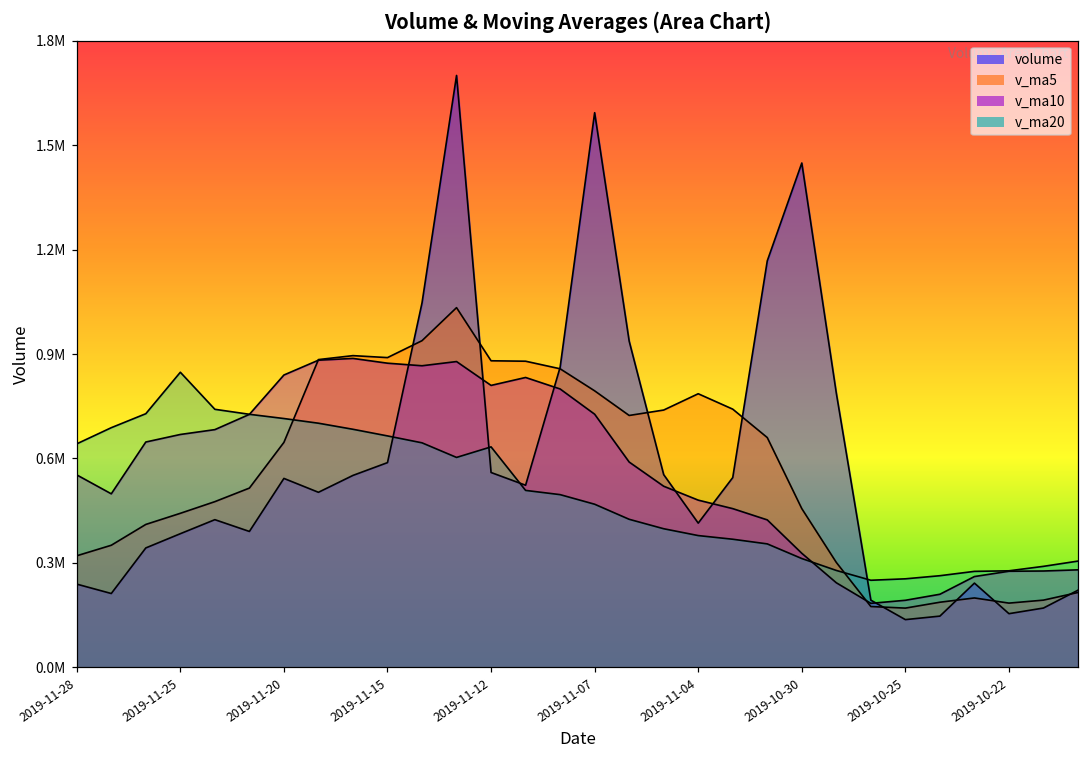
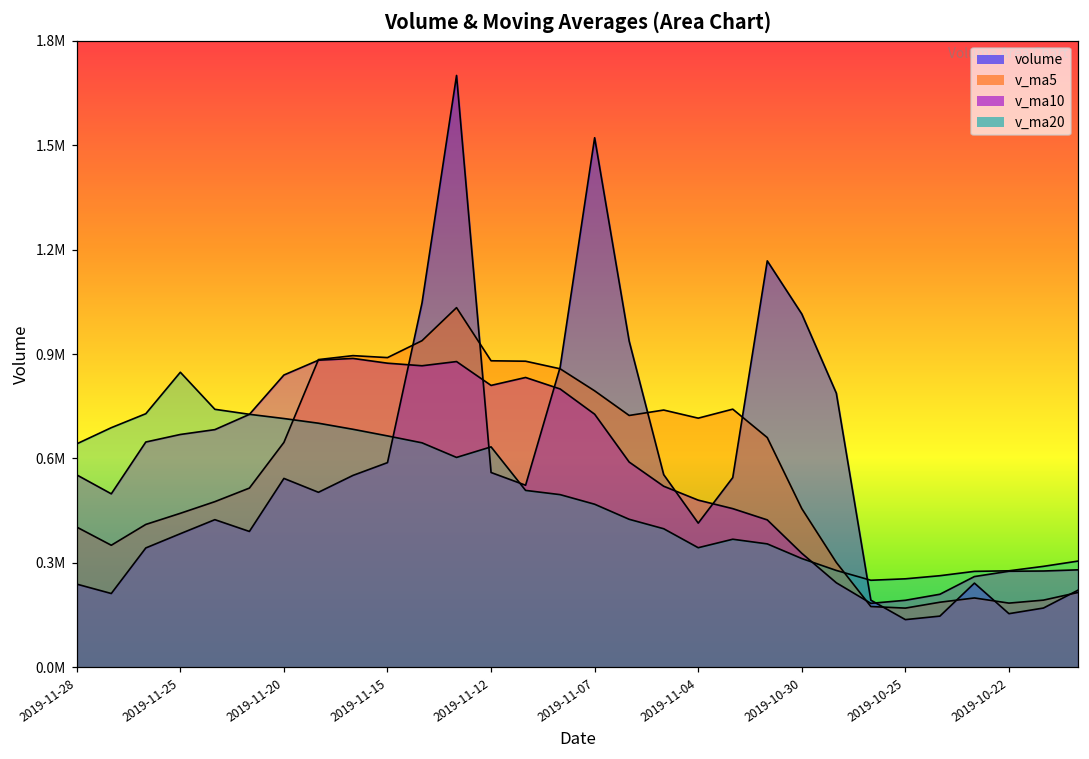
  {
    "volume": {
      "2019-11-28": 240000,
      "2019-11-25": 380000,
      "2019-11-20": 540000,
      "2019-11-15": 590000,
      "2019-11-12": 560000,
-     "2019-11-07": 1590000,
+     "2019-11-07": 1520000,
      "2019-11-04": 410000,
-     "2019-10-30": 1450000,
+     "2019-10-30": 1020000,
      "2019-10-25": 140000,
      "2019-10-22": 150000
    },
    "v_ma5": {
-     "2019-11-28": 320000,
+     "2019-11-28": 400000,
      "2019-11-25": 440000,
      "2019-11-20": 650000,
      "2019-11-15": 890000,
      "2019-11-12": 880000,
      "2019-11-07": 790000,
-     "2019-11-04": 790000,
+     "2019-11-04": 720000,
      "2019-10-30": 460000,
      "2019-10-25": 170000,
      "2019-10-22": 180000
    },
    "v_ma10": {
      "2019-11-28": 550000,
      "2019-11-25": 670000,
      "2019-11-20": 840000,
      "2019-11-15": 870000,
      "2019-11-12": 810000,
      "2019-11-07": 730000,
      "2019-11-04": 480000,
      "2019-10-30": 330000,
      "2019-10-25": 190000
    },
    "v_ma20": {
      "2019-11-28": 640000,
      "2019-11-25": 850000,
      "2019-11-20": 710000,
      "2019-11-15": 660000,
      "2019-11-12": 630000,
      "2019-11-07": 470000,
-     "2019-11-04": 380000,
+     "2019-11-04": 340000,
      "2019-10-30": 310000,
      "2019-10-25": 250000
    }
  }
